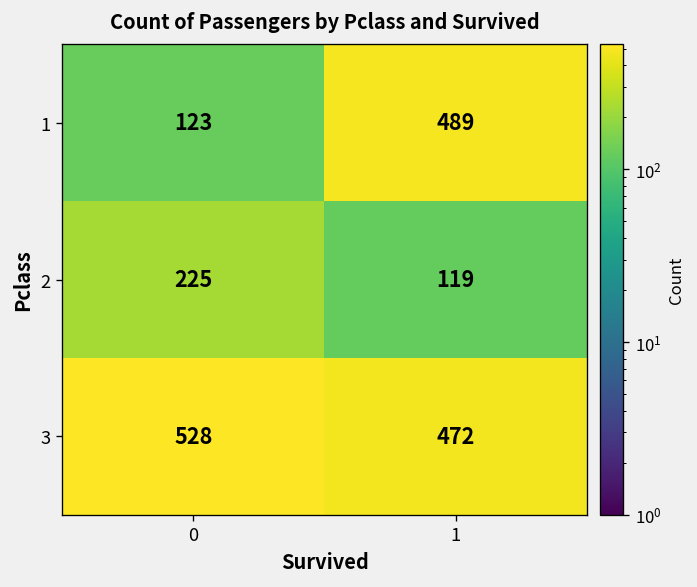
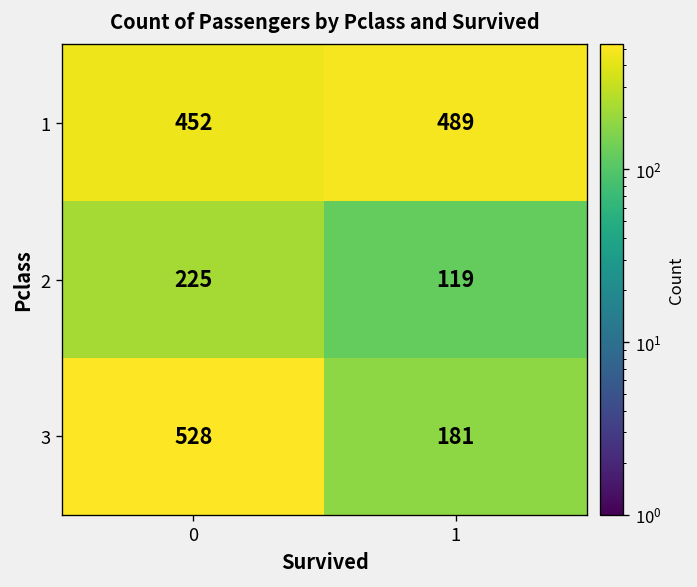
  {
    "1": {
-     "0": 123,
+     "0": 452,
      "1": 489
    },
    "2": {
      "0": 225,
      "1": 119
    },
    "3": {
      "0": 528,
-     "1": 472
+     "1": 181
    }
  }
